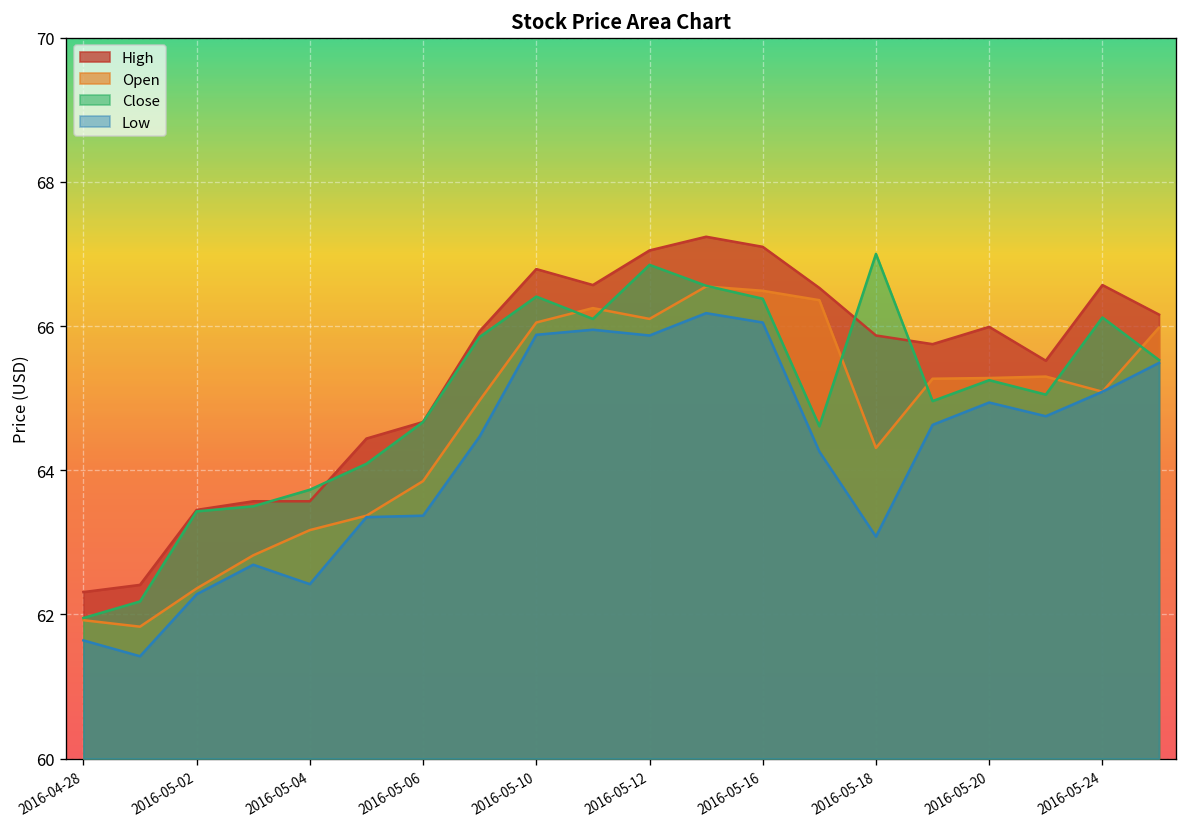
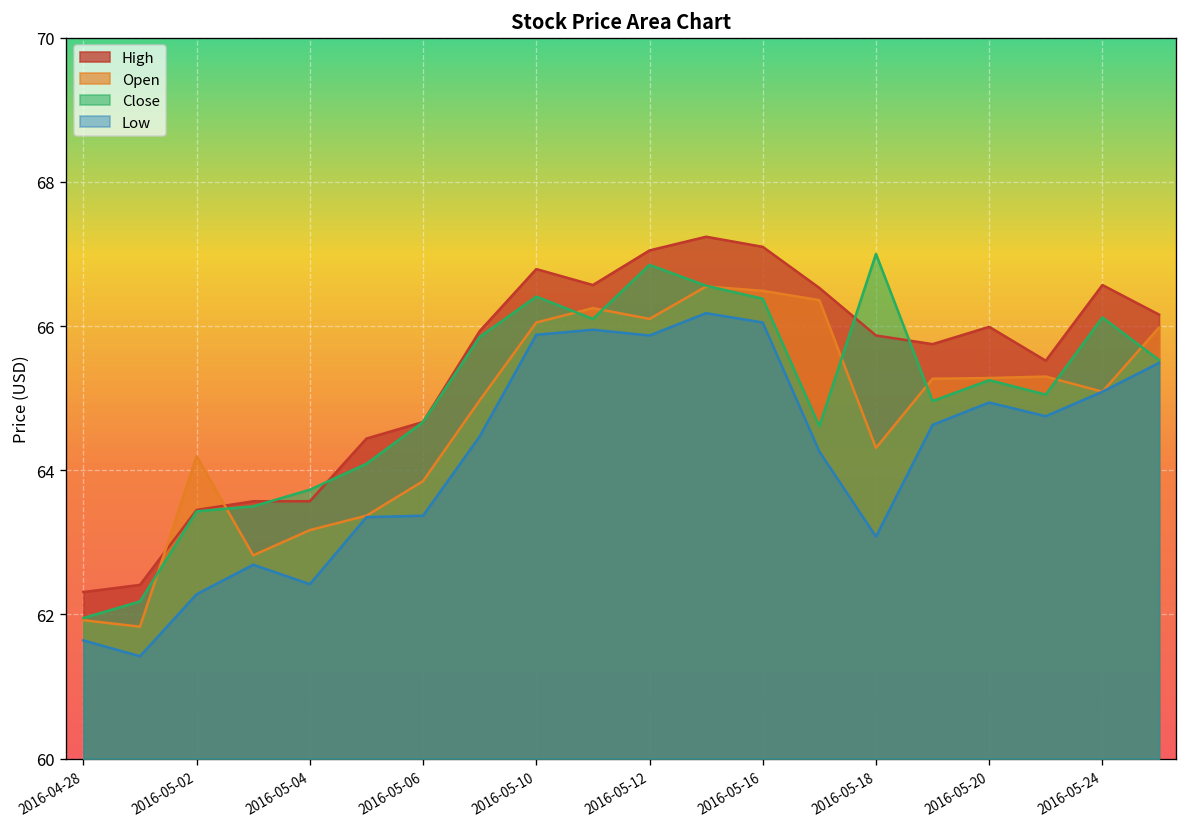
  {
    "High": {
      "2016-04-28": 62.3,
      "2016-05-04": 63.6,
      "2016-05-10": 66.8,
      "2016-05-12": 67.1,
      "2016-05-16": 67.1,
      "2016-05-18": 65.9,
      "2016-05-20": 66.0,
      "2016-05-24": 66.6
    },
    "Open": {
-     "2016-05-02": 62.4,
+     "2016-05-02": 64.2,
      "2016-05-04": 63.2,
      "2016-05-06": 63.8,
      "2016-05-10": 66.1,
      "2016-05-12": 66.1,
      "2016-05-16": 66.5,
      "2016-05-18": 64.3
    },
    "Close": {
      "2016-05-04": 63.7,
      "2016-05-10": 66.4,
      "2016-05-12": 66.8,
      "2016-05-16": 66.4,
      "2016-05-18": 67.0,
      "2016-05-24": 66.1
    },
    "Low": {
      "2016-04-28": 61.6,
      "2016-05-02": 62.3,
      "2016-05-04": 62.4,
      "2016-05-06": 63.4,
      "2016-05-10": 65.9,
      "2016-05-12": 65.9,
      "2016-05-16": 66.1,
      "2016-05-18": 63.1,
      "2016-05-20": 64.9
    }
  }
